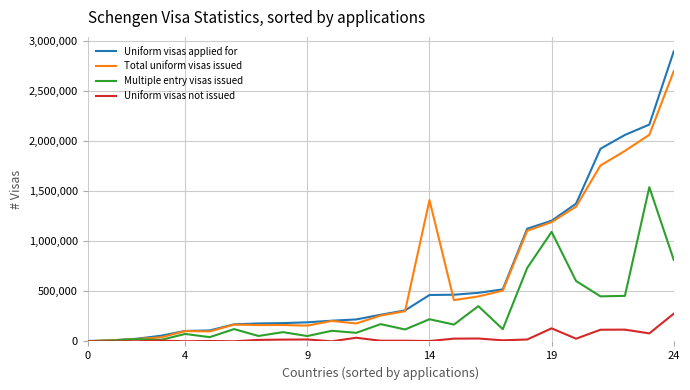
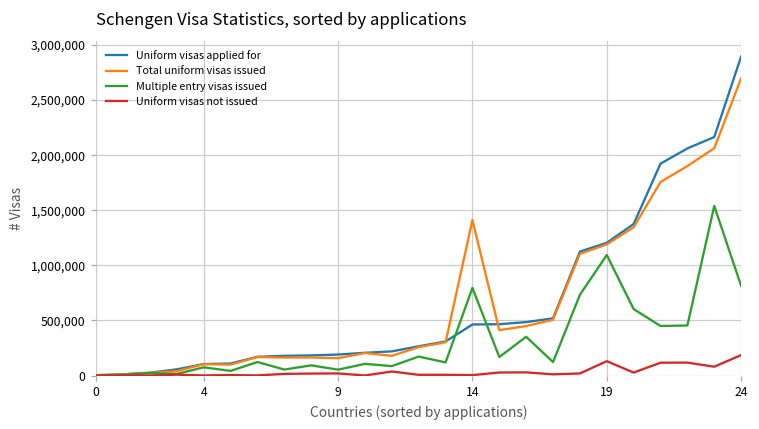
  {
    "Uniform visas applied for": {
      "9": "190,000",
      "14": "460,000",
      "24": "2,890,000"
    },
    "Total uniform visas issued": {
      "9": "160,000",
      "14": "1,410,000",
      "24": "2,700,000"
    },
    "Multiple entry visas issued": {
      "4": "80,000",
      "9": "50,000",
-     "14": "220,000",
+     "14": "800,000",
      "19": "1,090,000",
      "24": "810,000"
    },
    "Uniform visas not issued": {
      "4": "0",
      "9": "20,000",
      "14": "0",
      "19": "130,000",
-     "24": "280,000"
+     "24": "190,000"
    }
  }
